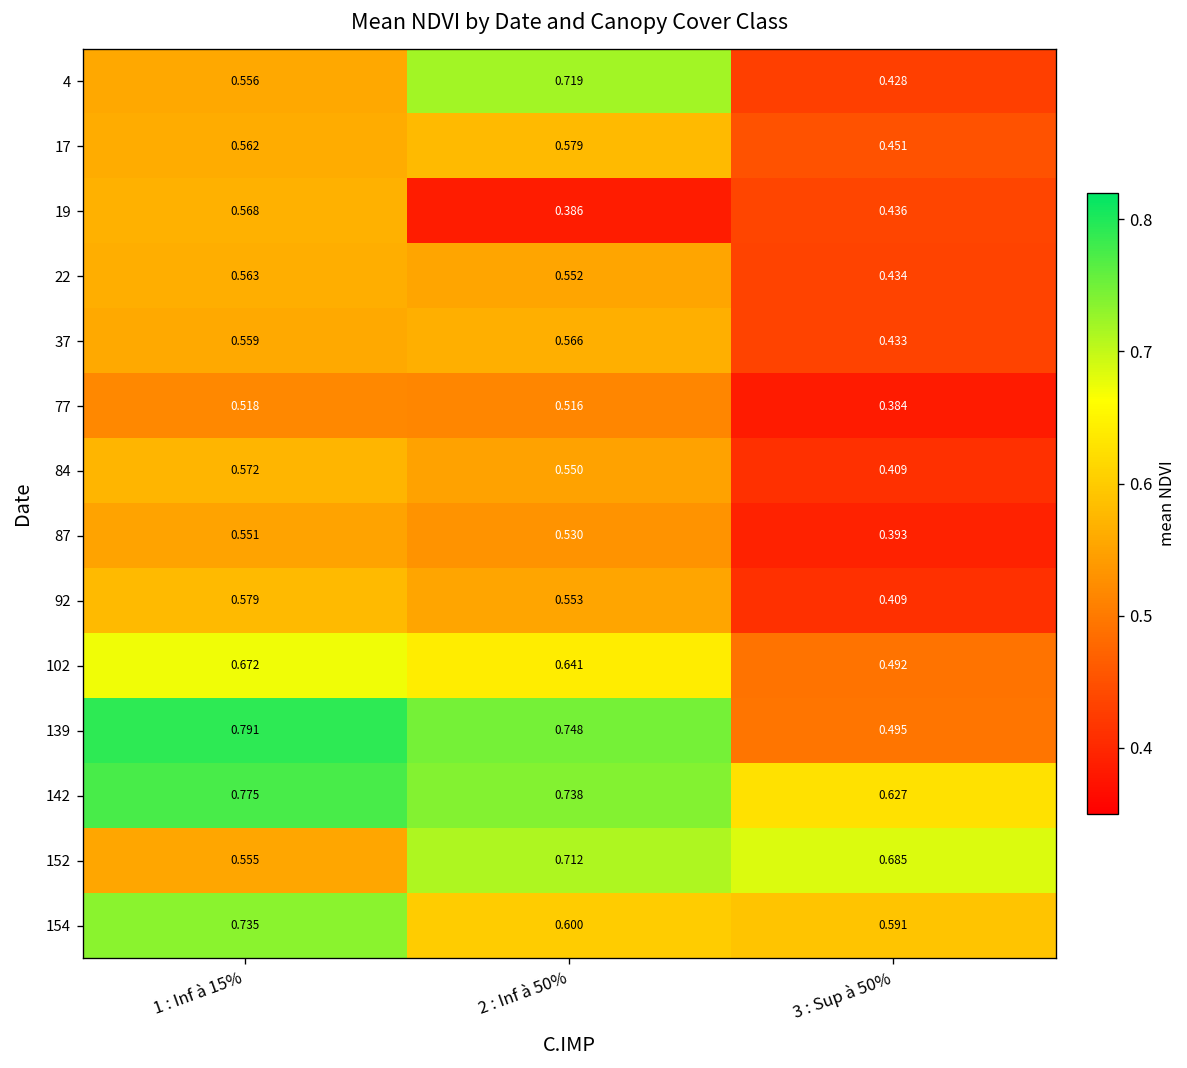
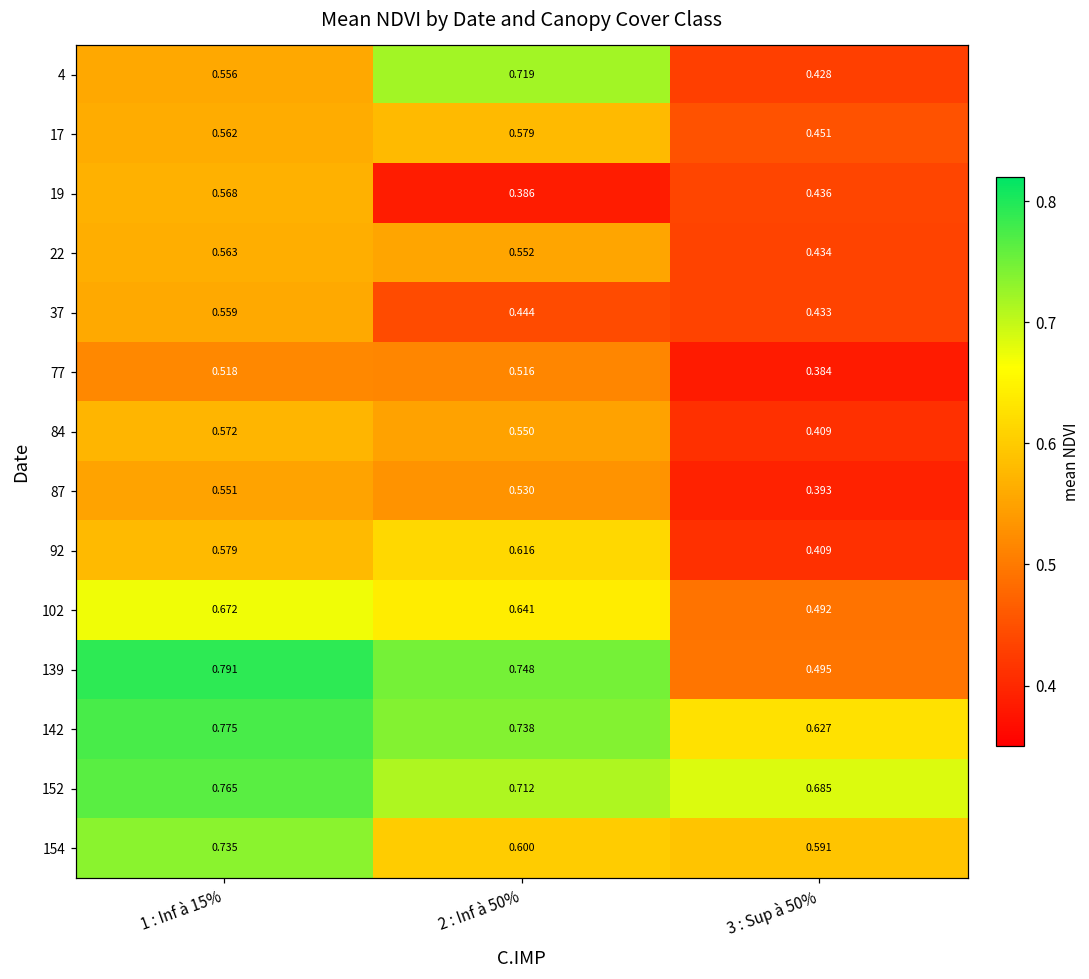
  {
    "4": {
      "1 : Inf à 15%": 0.556,
      "2 : Inf à 50%": 0.719,
      "3 : Sup à 50%": 0.428
    },
    "17": {
      "1 : Inf à 15%": 0.562,
      "2 : Inf à 50%": 0.579,
      "3 : Sup à 50%": 0.451
    },
    "19": {
      "1 : Inf à 15%": 0.568,
      "2 : Inf à 50%": 0.386,
      "3 : Sup à 50%": 0.436
    },
    "22": {
      "1 : Inf à 15%": 0.563,
      "2 : Inf à 50%": 0.552,
      "3 : Sup à 50%": 0.434
    },
    "37": {
      "1 : Inf à 15%": 0.559,
-     "2 : Inf à 50%": 0.566,
+     "2 : Inf à 50%": 0.444,
      "3 : Sup à 50%": 0.433
    },
    "77": {
      "1 : Inf à 15%": 0.518,
      "2 : Inf à 50%": 0.516,
      "3 : Sup à 50%": 0.384
    },
    "84": {
      "1 : Inf à 15%": 0.572,
      "2 : Inf à 50%": 0.550,
      "3 : Sup à 50%": 0.409
    },
    "87": {
      "1 : Inf à 15%": 0.551,
      "2 : Inf à 50%": 0.530,
      "3 : Sup à 50%": 0.393
    },
    "92": {
      "1 : Inf à 15%": 0.579,
-     "2 : Inf à 50%": 0.553,
+     "2 : Inf à 50%": 0.616,
      "3 : Sup à 50%": 0.409
    },
    "102": {
      "1 : Inf à 15%": 0.672,
      "2 : Inf à 50%": 0.641,
      "3 : Sup à 50%": 0.492
    },
    "139": {
      "1 : Inf à 15%": 0.791,
      "2 : Inf à 50%": 0.748,
      "3 : Sup à 50%": 0.495
    },
    "142": {
      "1 : Inf à 15%": 0.775,
      "2 : Inf à 50%": 0.738,
      "3 : Sup à 50%": 0.627
    },
    "152": {
-     "1 : Inf à 15%": 0.555,
+     "1 : Inf à 15%": 0.765,
      "2 : Inf à 50%": 0.712,
      "3 : Sup à 50%": 0.685
    },
    "154": {
      "1 : Inf à 15%": 0.735,
      "2 : Inf à 50%": 0.600,
      "3 : Sup à 50%": 0.591
    }
  }
